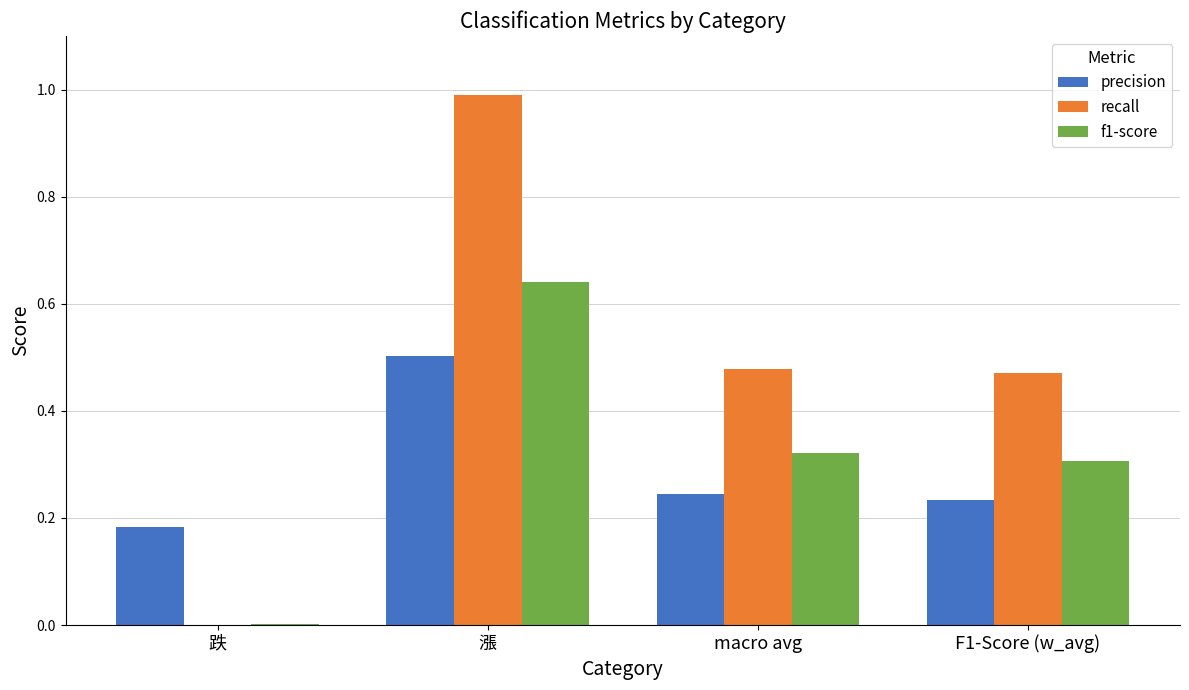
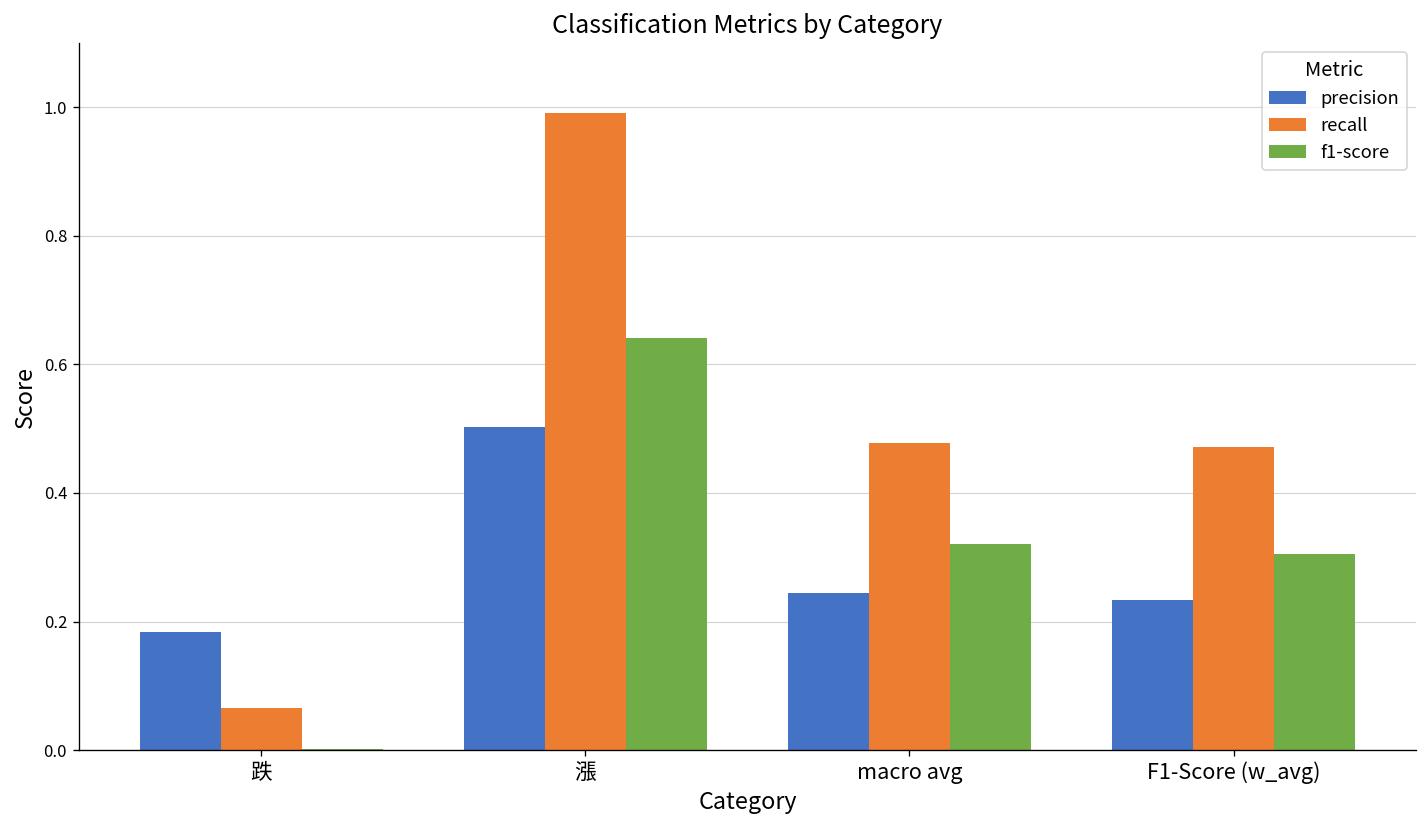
  {
    "precision": {
      "跌": 0.18,
      "漲": 0.50,
      "macro avg": 0.25,
      "F1-Score (w_avg)": 0.23
    },
    "recall": {
-     "跌": 0.00,
+     "跌": 0.07,
      "漲": 0.99,
      "macro avg": 0.48,
      "F1-Score (w_avg)": 0.47
    },
    "f1-score": {
      "漲": 0.64,
      "macro avg": 0.32,
      "F1-Score (w_avg)": 0.31
    }
  }
